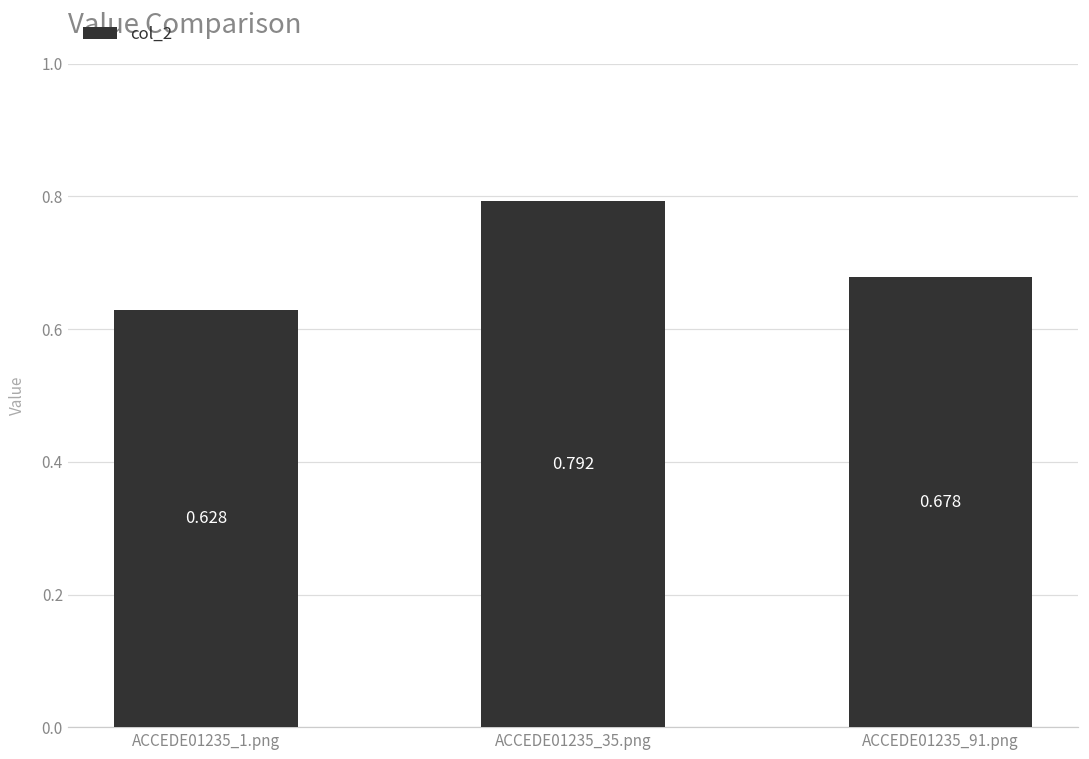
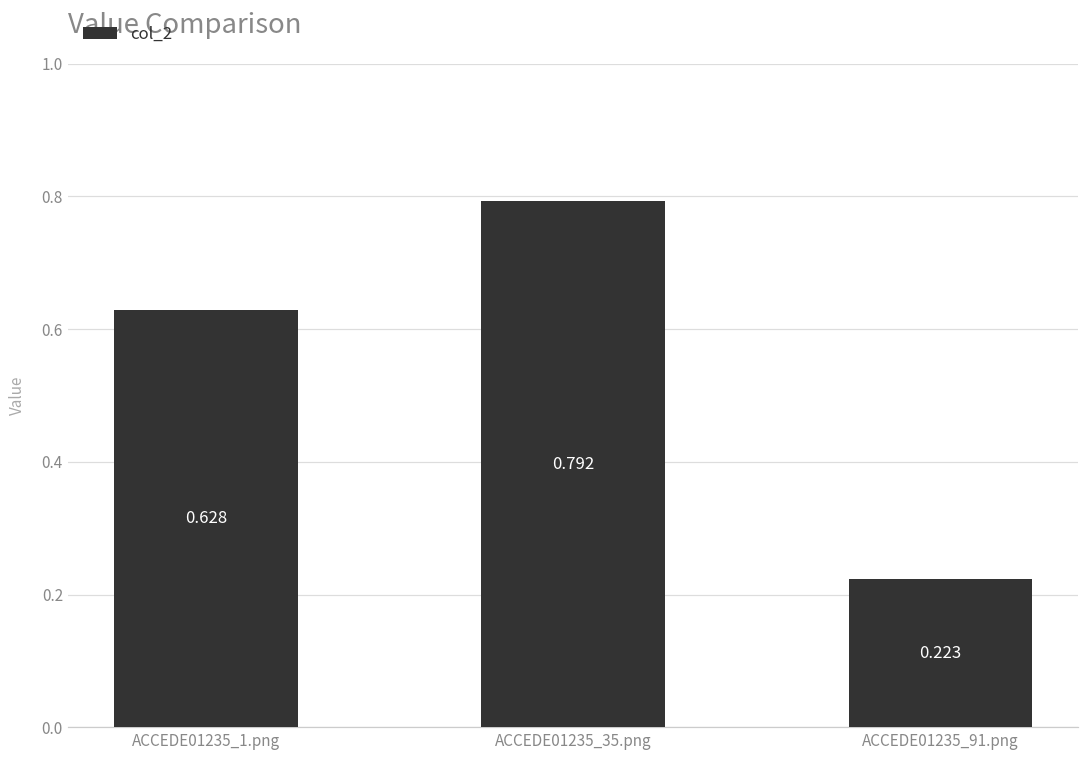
  {
    "ACCEDE01235_1.png": 0.628,
    "ACCEDE01235_35.png": 0.792,
-   "ACCEDE01235_91.png": 0.678
+   "ACCEDE01235_91.png": 0.223
  }
